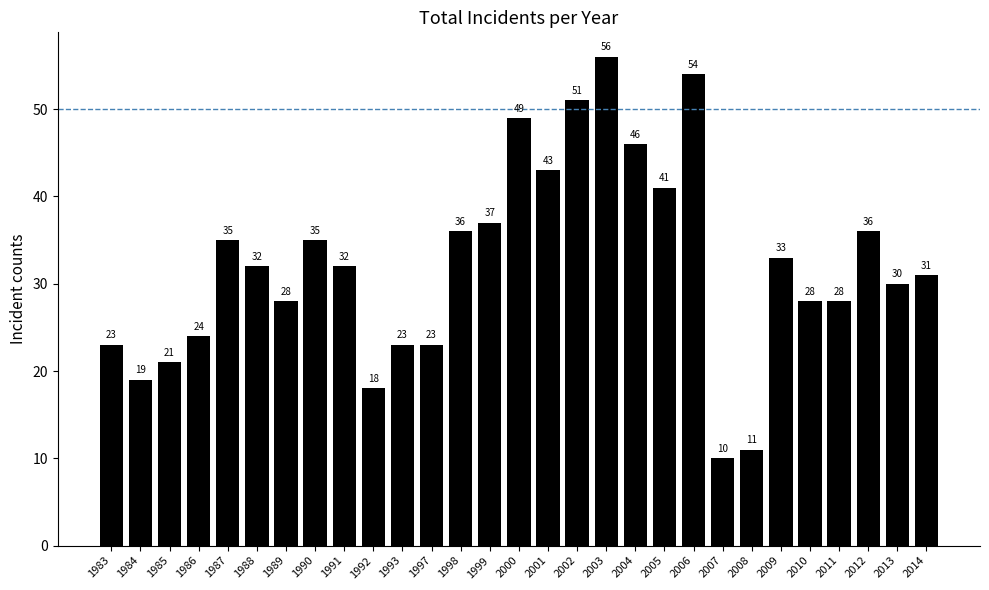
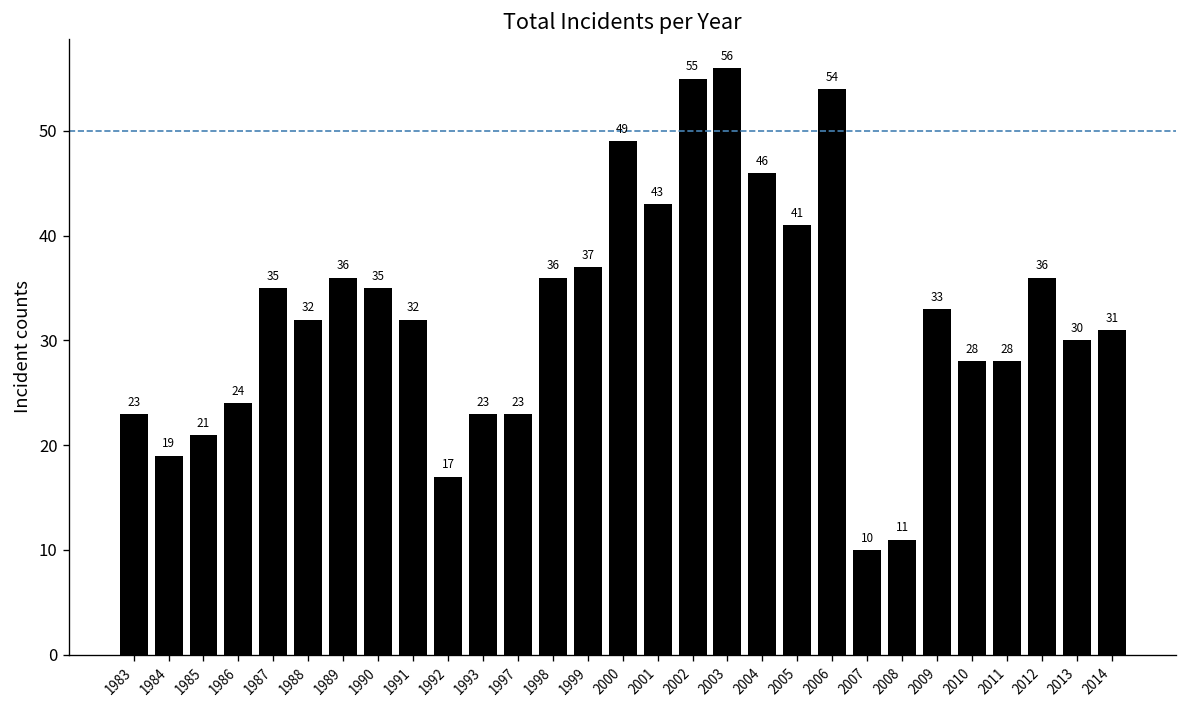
  {
    "1983": 23,
    "1984": 19,
    "1985": 21,
    "1986": 24,
    "1987": 35,
    "1988": 32,
-   "1989": 28,
+   "1989": 36,
    "1990": 35,
    "1991": 32,
-   "1992": 18,
+   "1992": 17,
    "1993": 23,
    "1997": 23,
    "1998": 36,
    "1999": 37,
    "2000": 49,
    "2001": 43,
-   "2002": 51,
+   "2002": 55,
    "2003": 56,
    "2004": 46,
    "2005": 41,
    "2006": 54,
    "2007": 10,
    "2008": 11,
    "2009": 33,
    "2010": 28,
    "2011": 28,
    "2012": 36,
    "2013": 30,
    "2014": 31
  }
